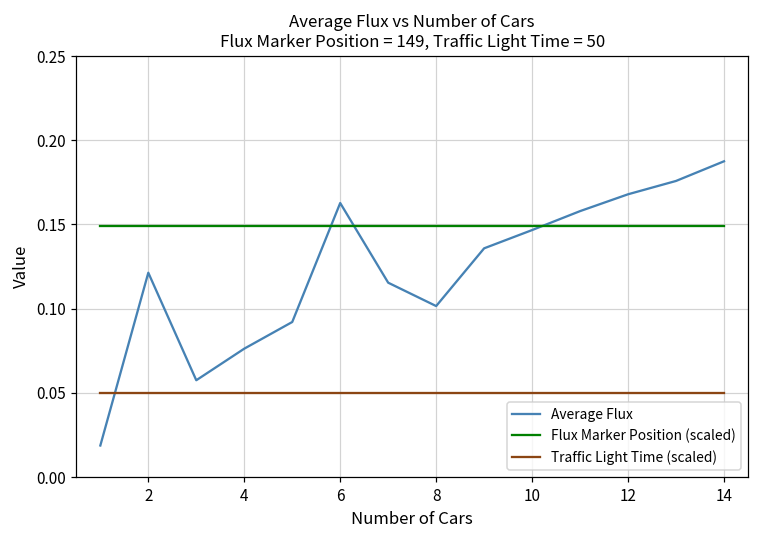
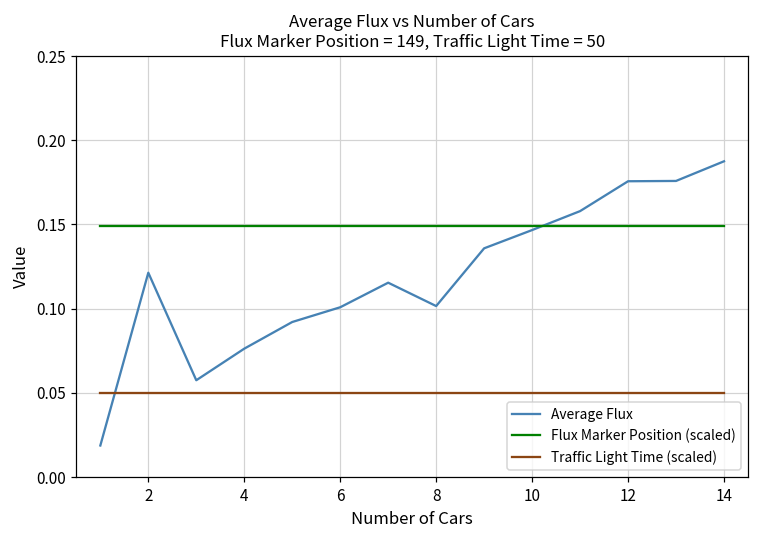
  {
    "Average Flux": {
      "2": 0.121,
      "4": 0.076,
-     "6": 0.163,
+     "6": 0.101,
      "8": 0.102,
      "10": 0.147,
-     "12": 0.168,
+     "12": 0.176,
      "14": 0.188
    },
    "Flux Marker Position (scaled)": {
      "2": 0.149,
      "4": 0.149,
      "6": 0.149,
      "8": 0.149,
      "10": 0.149,
      "12": 0.149,
      "14": 0.149
    },
    "Traffic Light Time (scaled)": {
      "2": 0.050,
      "4": 0.050,
      "6": 0.050,
      "8": 0.050,
      "10": 0.050,
      "12": 0.050,
      "14": 0.050
    }
  }
